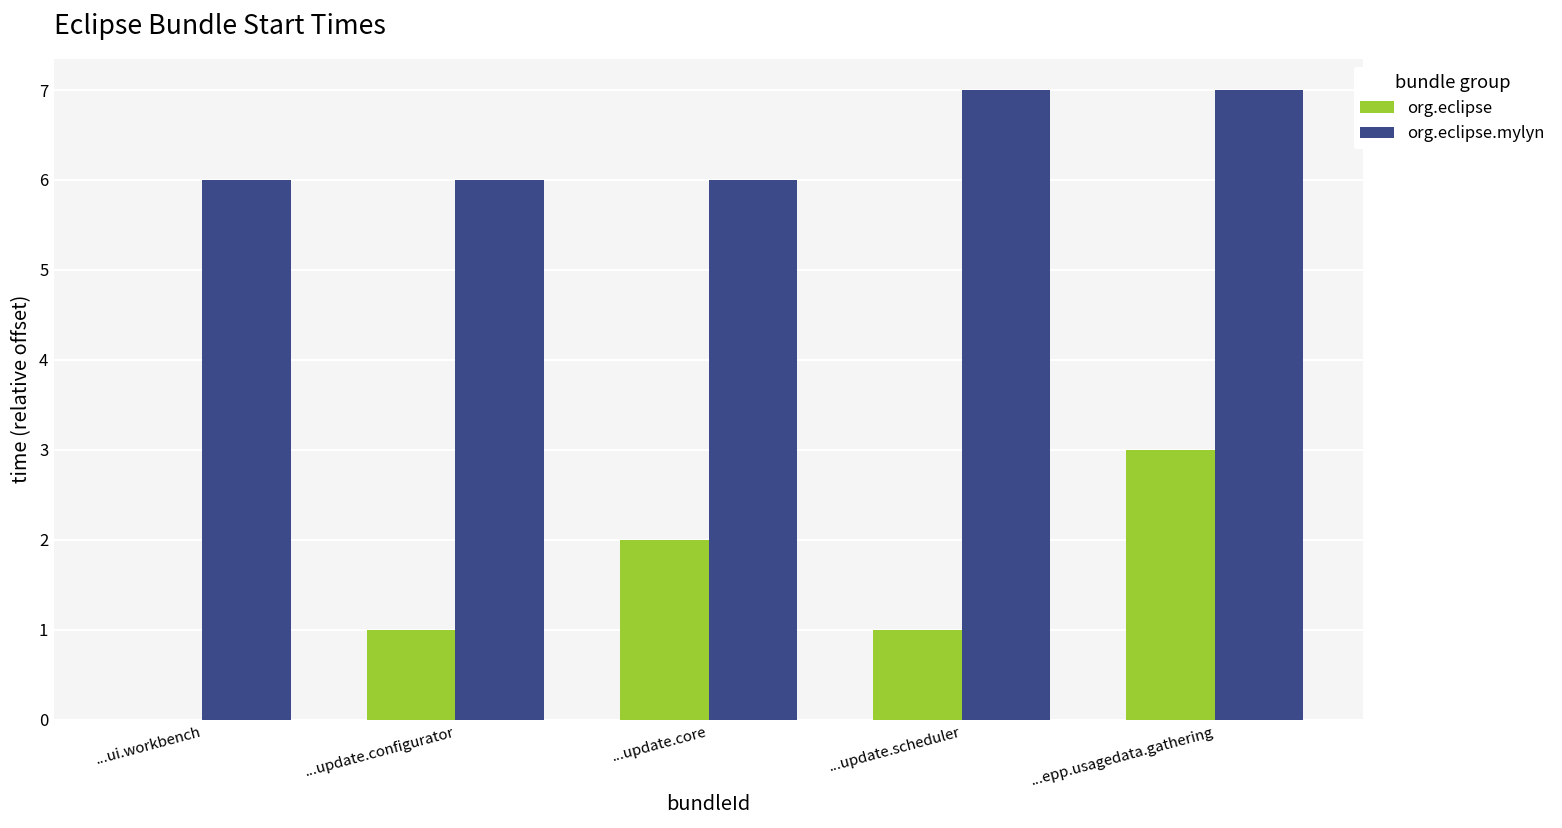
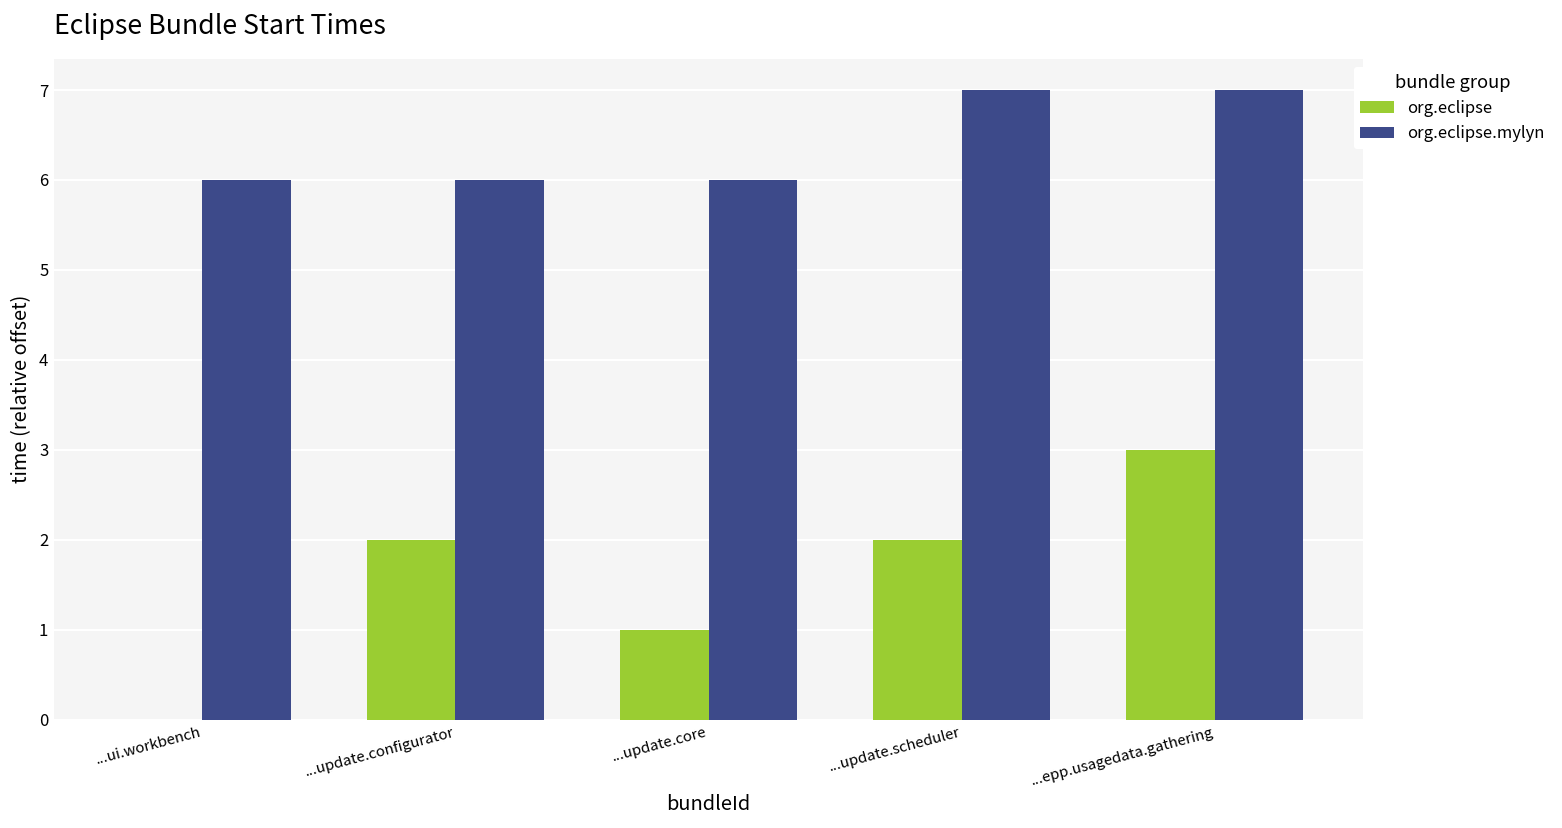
  {
    "org.eclipse": {
      "...ui.workbench": 0.0,
-     "...update.configurator": 1.0,
-     "...update.core": 2.0,
-     "...update.scheduler": 1.0,
+     "...update.configurator": 2.0,
+     "...update.core": 1.0,
+     "...update.scheduler": 2.0,
      "...epp.usagedata.gathering": 3.0
    },
    "org.eclipse.mylyn": {
      "...ui.workbench": 6.0,
      "...update.configurator": 6.0,
      "...update.core": 6.0,
      "...update.scheduler": 7.0,
      "...epp.usagedata.gathering": 7.0
    }
  }
